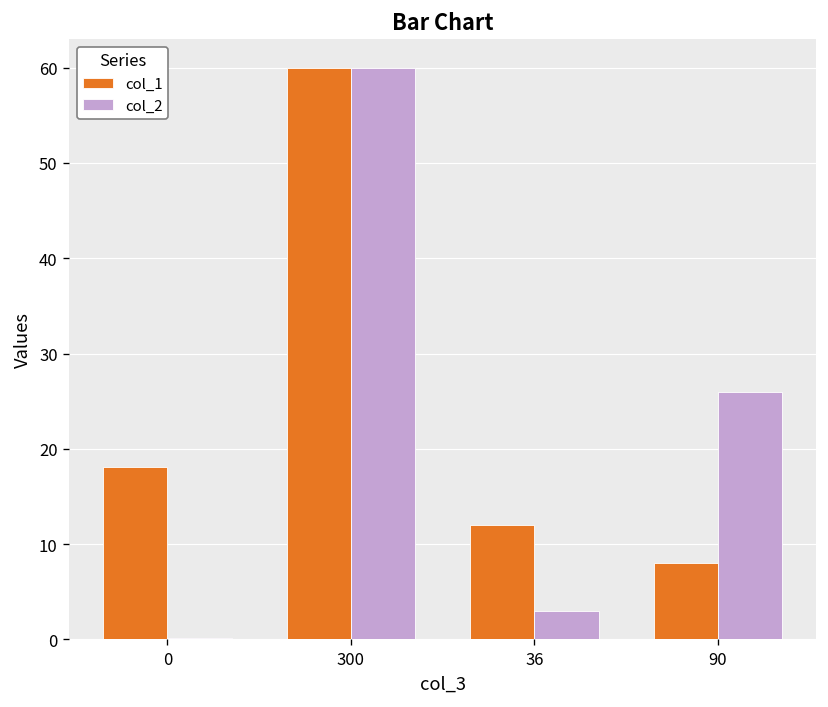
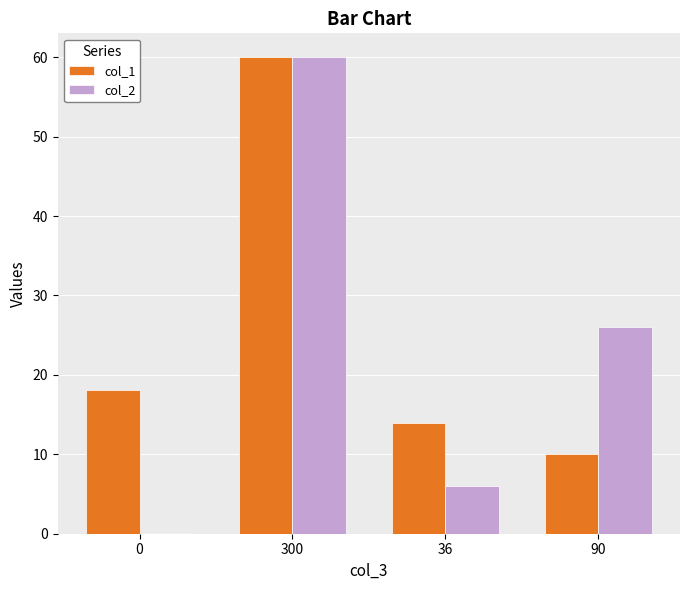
  {
    "col_1": {
      "0": 18,
      "300": 60,
-     "36": 12,
-     "90": 8
+     "36": 14,
+     "90": 10
    },
    "col_2": {
      "300": 60,
-     "36": 3,
+     "36": 6,
      "90": 26
    }
  }
